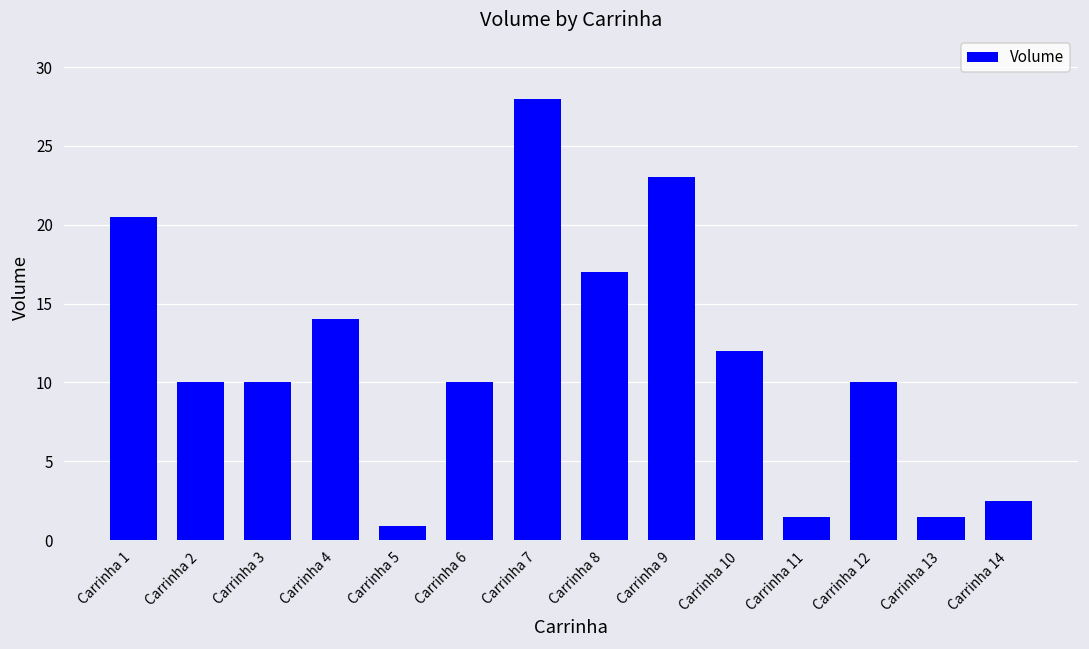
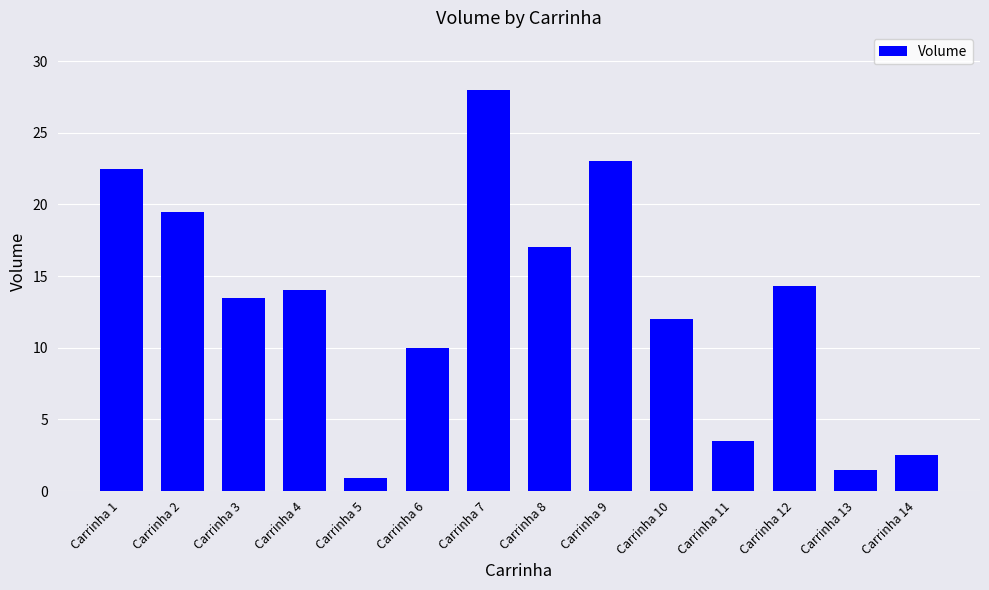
  {
-   "Carrinha 1": 20.5,
-   "Carrinha 2": 10.0,
-   "Carrinha 3": 10.0,
+   "Carrinha 1": 22.5,
+   "Carrinha 2": 19.5,
+   "Carrinha 3": 13.5,
    "Carrinha 4": 14.0,
    "Carrinha 5": 0.9,
    "Carrinha 6": 10.0,
    "Carrinha 7": 28.0,
    "Carrinha 8": 17.0,
    "Carrinha 9": 23.0,
    "Carrinha 10": 12.0,
-   "Carrinha 11": 1.5,
-   "Carrinha 12": 10.0,
+   "Carrinha 11": 3.5,
+   "Carrinha 12": 14.3,
    "Carrinha 13": 1.5,
    "Carrinha 14": 2.5
  }
